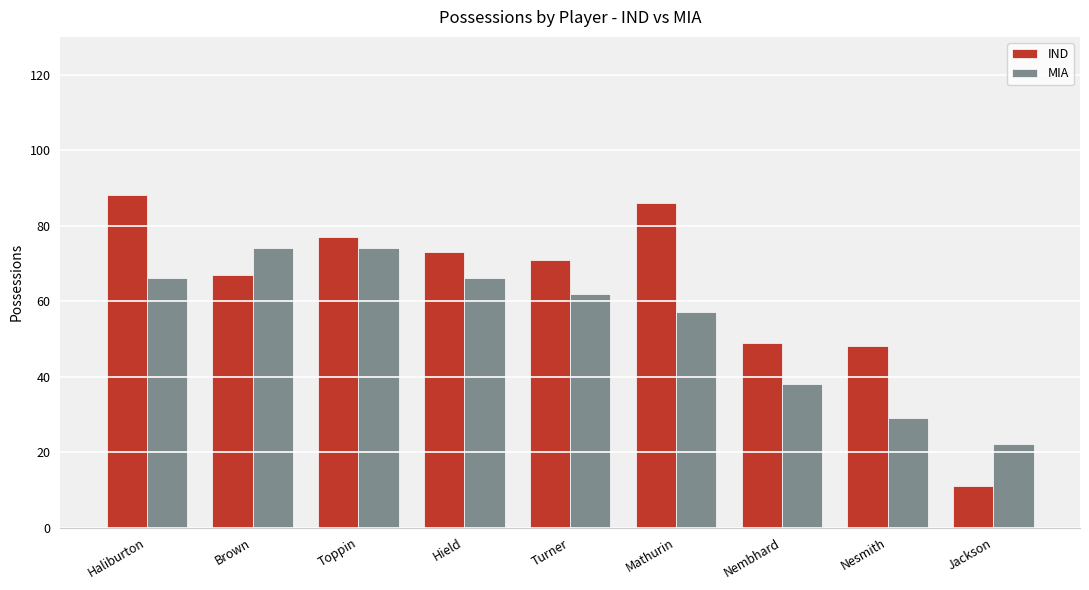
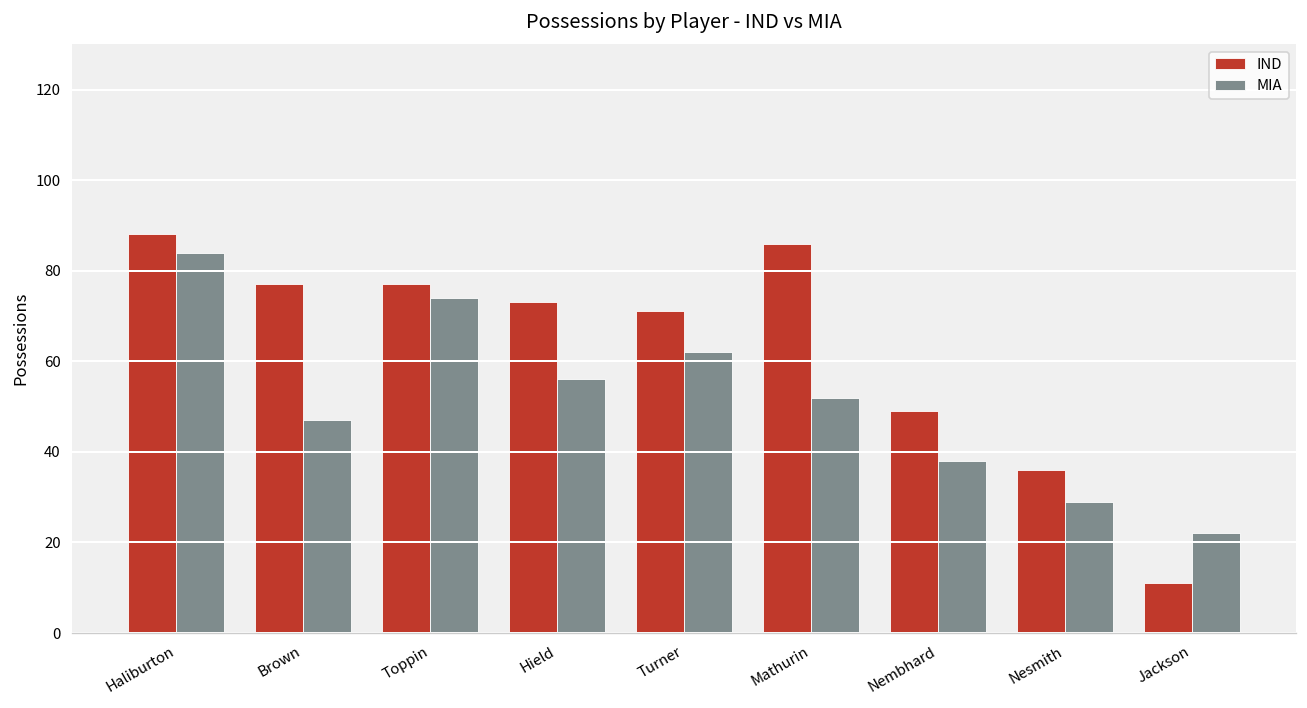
  {
    "IND": {
      "Haliburton": 88,
-     "Brown": 67,
+     "Brown": 77,
      "Toppin": 77,
      "Hield": 73,
      "Turner": 71,
      "Mathurin": 86,
      "Nembhard": 49,
-     "Nesmith": 48,
+     "Nesmith": 36,
      "Jackson": 11
    },
    "MIA": {
-     "Haliburton": 66,
-     "Brown": 74,
+     "Haliburton": 84,
+     "Brown": 47,
      "Toppin": 74,
-     "Hield": 66,
+     "Hield": 56,
      "Turner": 62,
-     "Mathurin": 57,
+     "Mathurin": 52,
      "Nembhard": 38,
      "Nesmith": 29,
      "Jackson": 22
    }
  }
